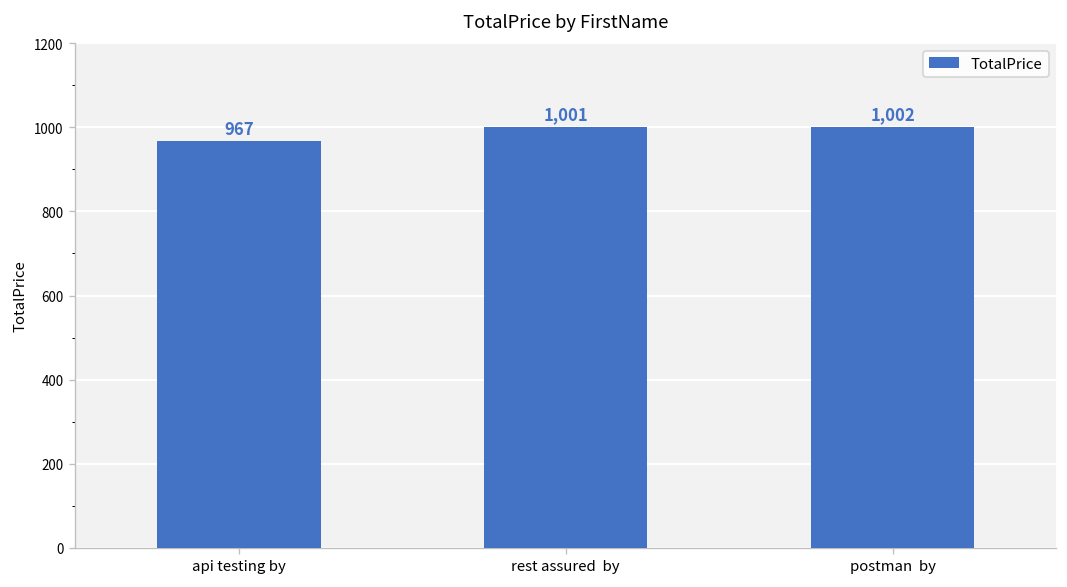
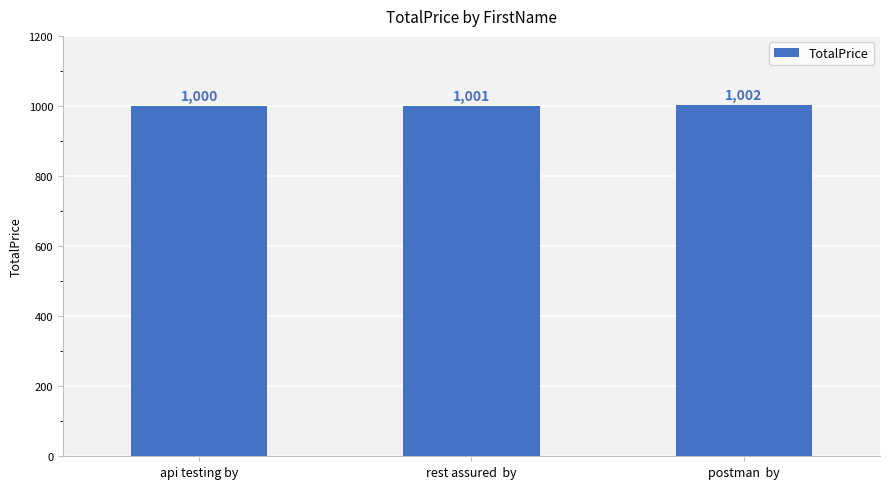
  {
-   "api testing by": "967",
+   "api testing by": "1,000",
    "rest assured by": "1,001",
    "postman by": "1,002"
  }
